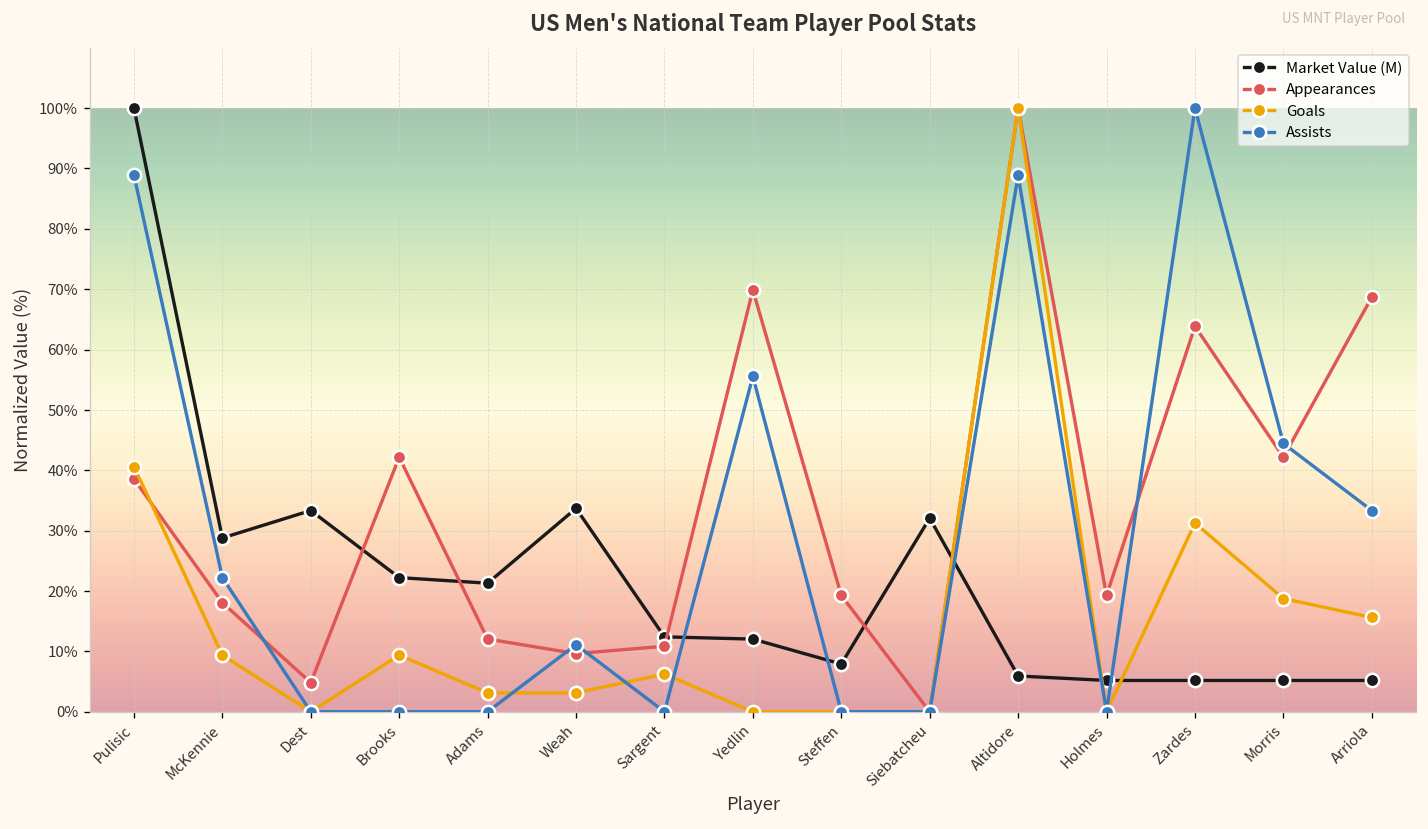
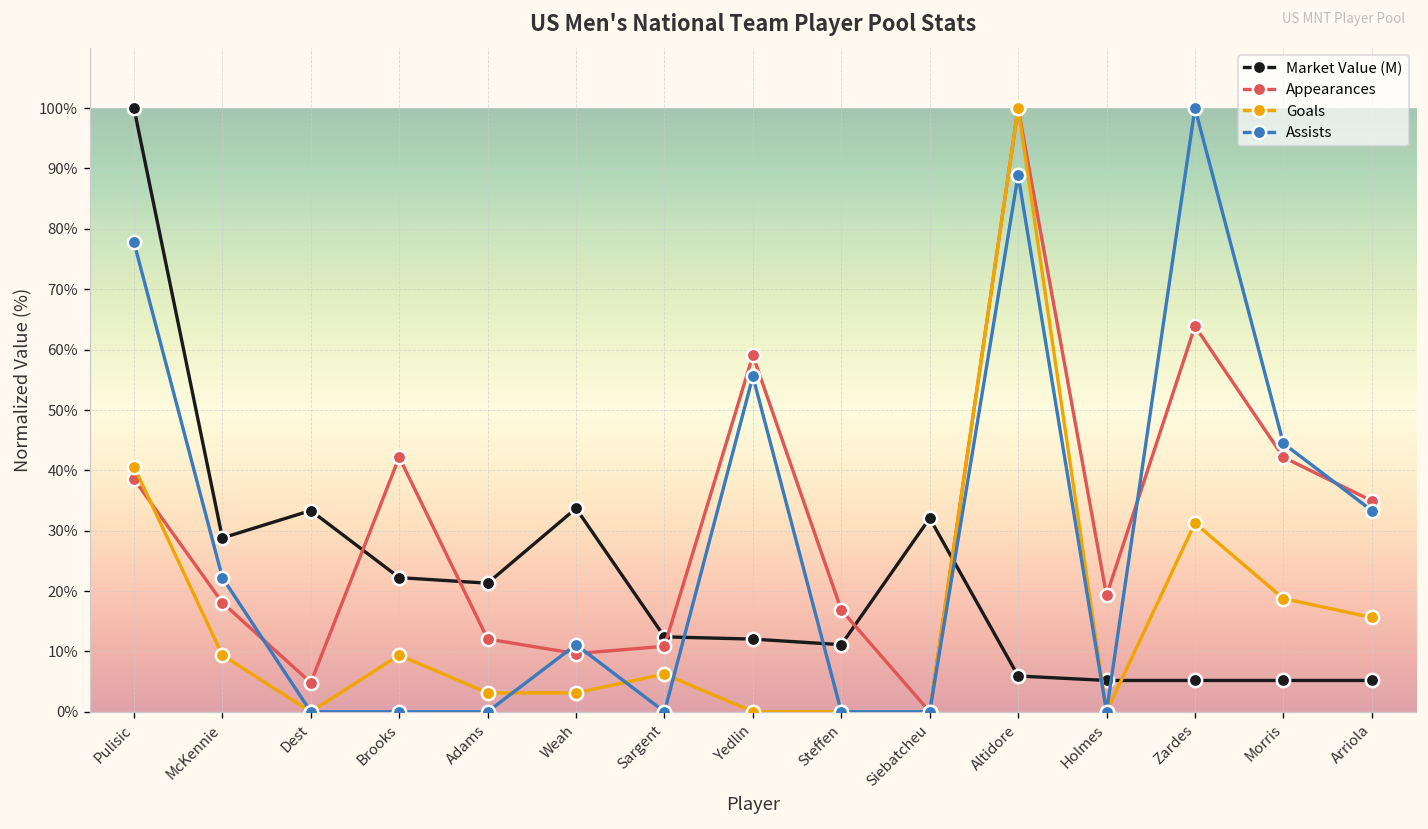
  {
    "Market Value (M)": {
      "Pulisic": "100%",
      "McKennie": "29%",
      "Dest": "33%",
      "Brooks": "22%",
      "Adams": "21%",
      "Weah": "34%",
      "Sargent": "12%",
      "Yedlin": "12%",
-     "Steffen": "8%",
+     "Steffen": "11%",
      "Siebatcheu": "32%",
      "Altidore": "6%",
      "Holmes": "5%",
      "Zardes": "5%",
      "Morris": "5%",
      "Arriola": "5%"
    },
    "Appearances": {
      "Pulisic": "39%",
      "McKennie": "18%",
      "Dest": "5%",
      "Brooks": "42%",
      "Adams": "12%",
      "Weah": "10%",
      "Sargent": "11%",
-     "Yedlin": "70%",
-     "Steffen": "19%",
+     "Yedlin": "59%",
+     "Steffen": "17%",
      "Holmes": "19%",
      "Zardes": "64%",
      "Morris": "42%",
-     "Arriola": "69%"
+     "Arriola": "35%"
    },
    "Goals": {
      "Pulisic": "41%",
      "McKennie": "9%",
      "Brooks": "9%",
      "Adams": "3%",
      "Weah": "3%",
      "Sargent": "6%",
      "Yedlin": "0%",
      "Zardes": "31%",
      "Morris": "19%",
      "Arriola": "16%"
    },
    "Assists": {
-     "Pulisic": "89%",
+     "Pulisic": "78%",
      "McKennie": "22%",
      "Brooks": "0%",
      "Adams": "0%",
      "Weah": "11%",
      "Sargent": "0%",
      "Yedlin": "56%",
      "Altidore": "89%",
      "Zardes": "100%",
      "Morris": "44%",
      "Arriola": "33%"
    }
  }
